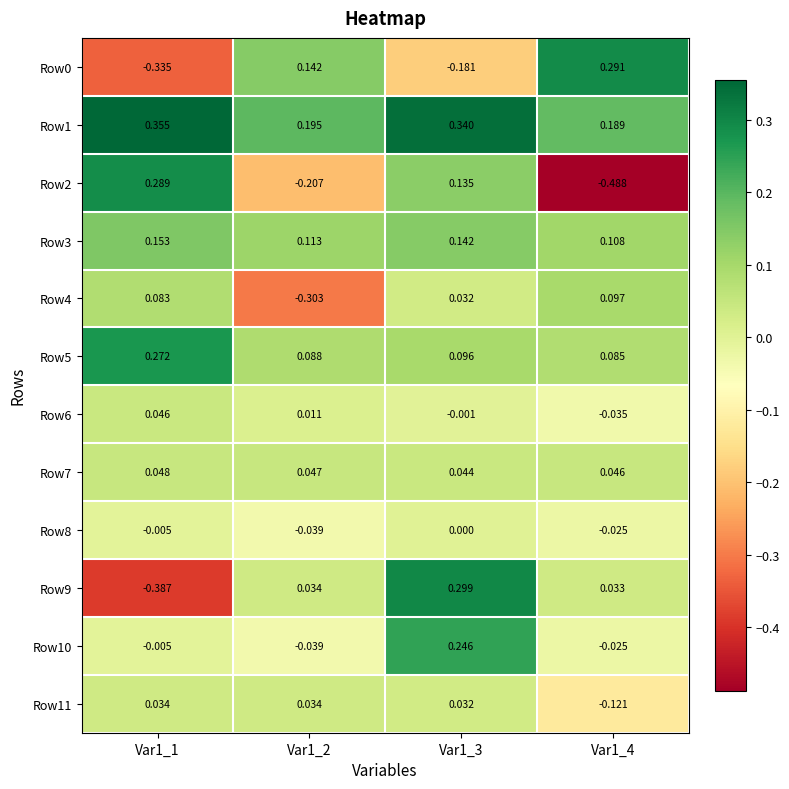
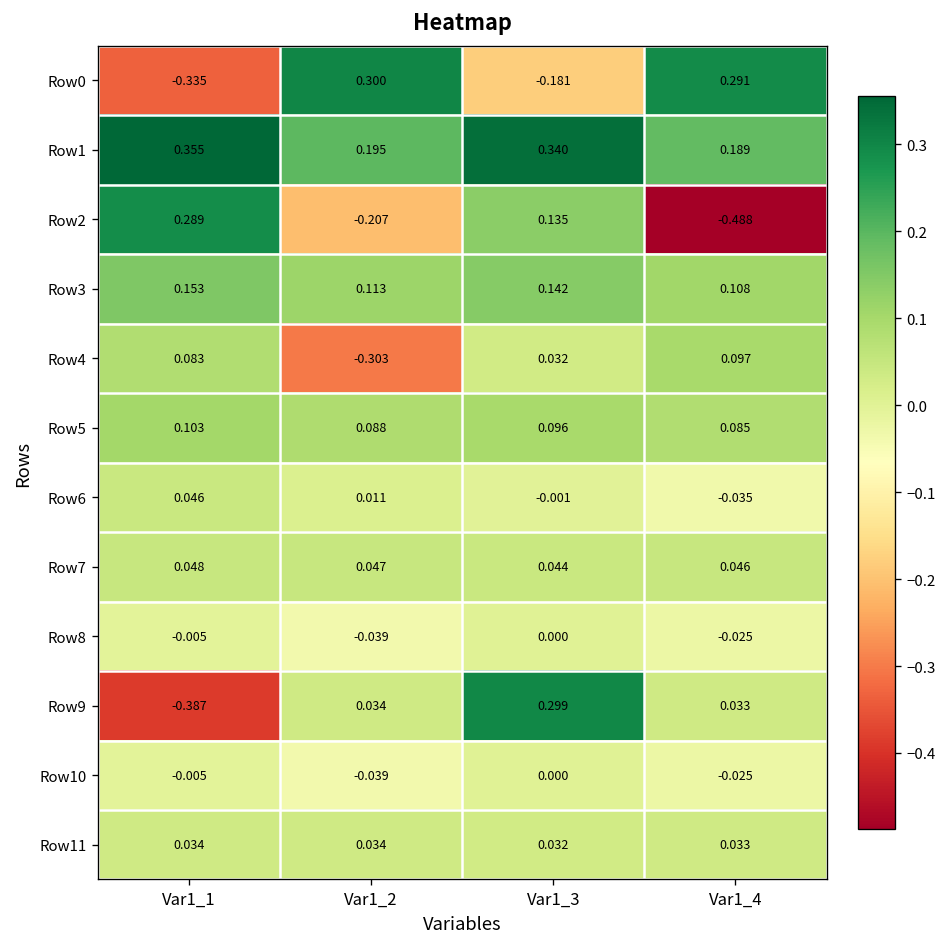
  {
    "Row0": {
      "Var1_1": -0.335,
-     "Var1_2": 0.142,
+     "Var1_2": 0.300,
      "Var1_3": -0.181,
      "Var1_4": 0.291
    },
    "Row1": {
      "Var1_1": 0.355,
      "Var1_2": 0.195,
      "Var1_3": 0.340,
      "Var1_4": 0.189
    },
    "Row2": {
      "Var1_1": 0.289,
      "Var1_2": -0.207,
      "Var1_3": 0.135,
      "Var1_4": -0.488
    },
    "Row3": {
      "Var1_1": 0.153,
      "Var1_2": 0.113,
      "Var1_3": 0.142,
      "Var1_4": 0.108
    },
    "Row4": {
      "Var1_1": 0.083,
      "Var1_2": -0.303,
      "Var1_3": 0.032,
      "Var1_4": 0.097
    },
    "Row5": {
-     "Var1_1": 0.272,
+     "Var1_1": 0.103,
      "Var1_2": 0.088,
      "Var1_3": 0.096,
      "Var1_4": 0.085
    },
    "Row6": {
      "Var1_1": 0.046,
      "Var1_2": 0.011,
      "Var1_3": -0.001,
      "Var1_4": -0.035
    },
    "Row7": {
      "Var1_1": 0.048,
      "Var1_2": 0.047,
      "Var1_3": 0.044,
      "Var1_4": 0.046
    },
    "Row8": {
      "Var1_1": -0.005,
      "Var1_2": -0.039,
      "Var1_3": 0.000,
      "Var1_4": -0.025
    },
    "Row9": {
      "Var1_1": -0.387,
      "Var1_2": 0.034,
      "Var1_3": 0.299,
      "Var1_4": 0.033
    },
    "Row10": {
      "Var1_1": -0.005,
      "Var1_2": -0.039,
-     "Var1_3": 0.246,
+     "Var1_3": 0.000,
      "Var1_4": -0.025
    },
    "Row11": {
      "Var1_1": 0.034,
      "Var1_2": 0.034,
      "Var1_3": 0.032,
-     "Var1_4": -0.121
+     "Var1_4": 0.033
    }
  }
